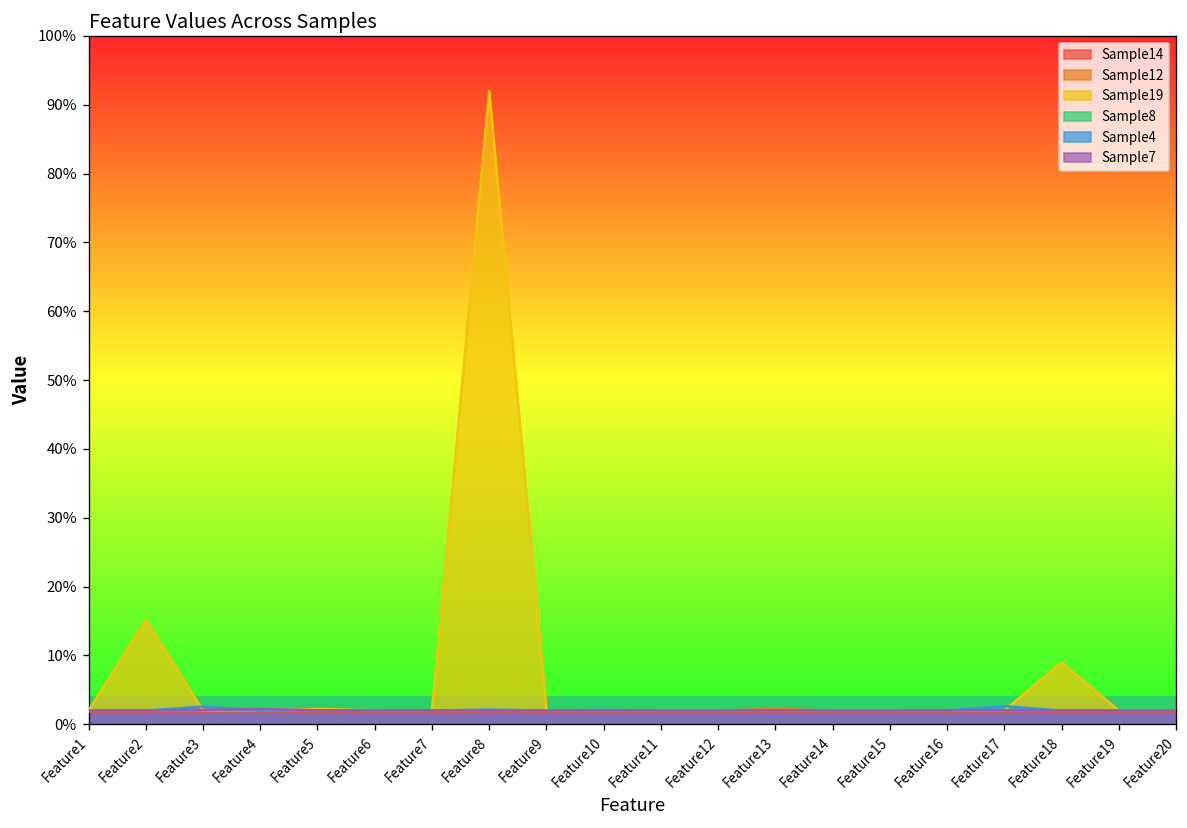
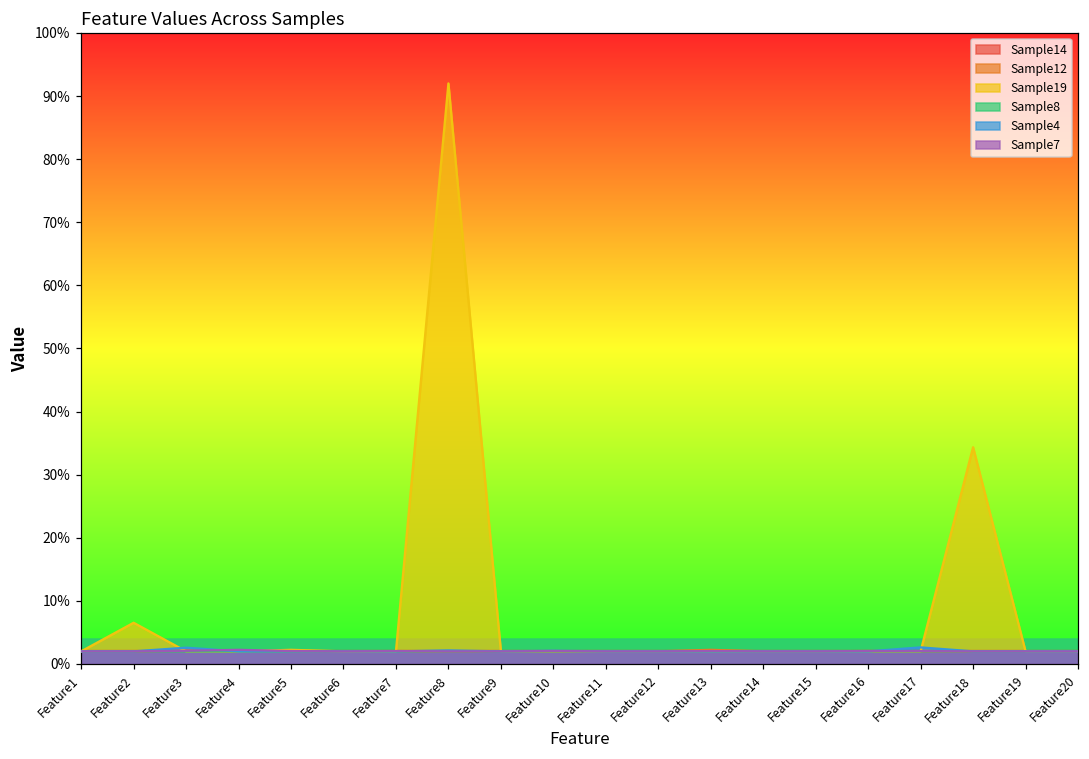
  {
    "Sample19": {
-     "Feature2": "15%",
+     "Feature2": "7%",
      "Feature8": "92%",
-     "Feature18": "9%"
+     "Feature18": "34%"
    }
  }
